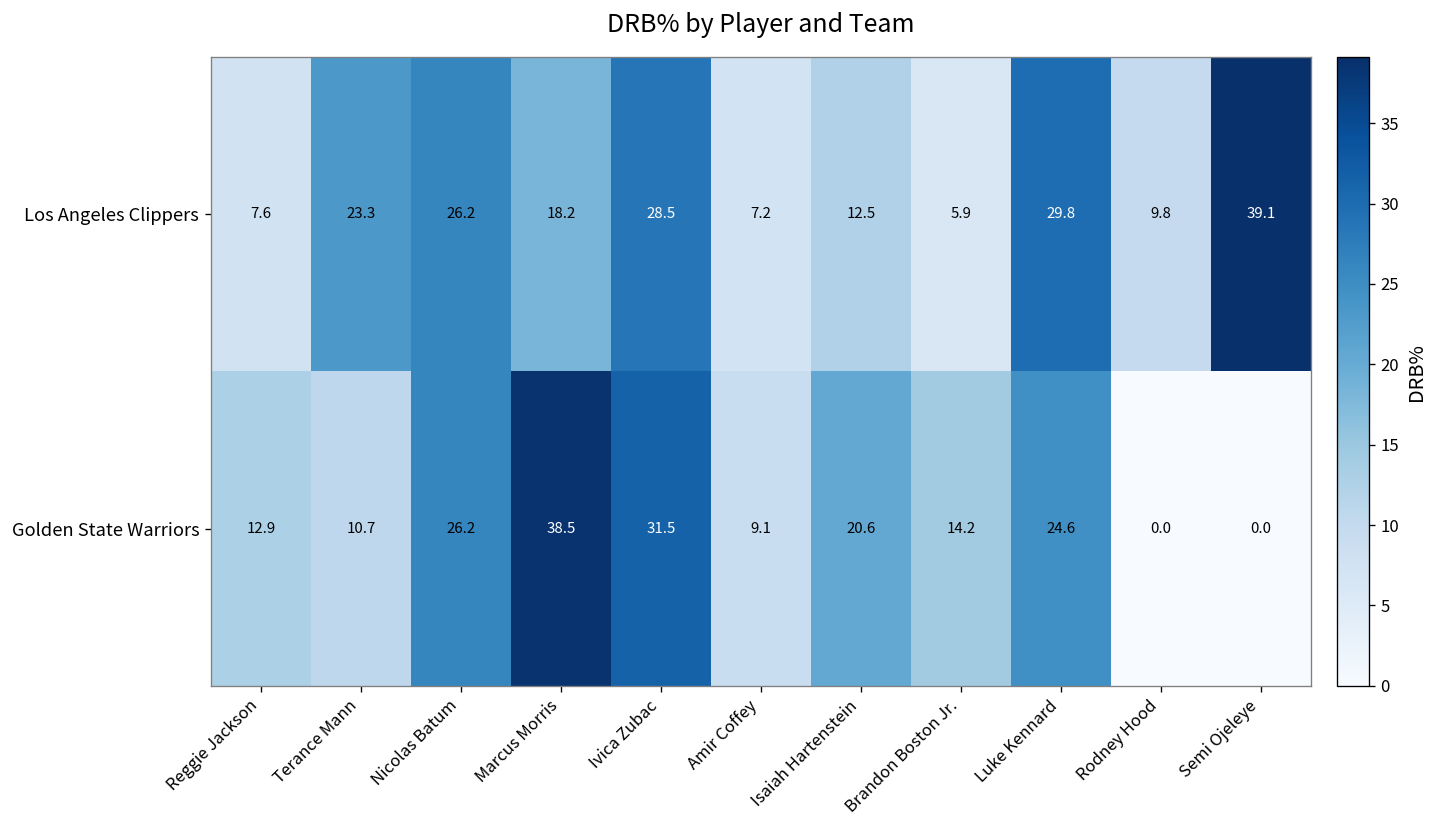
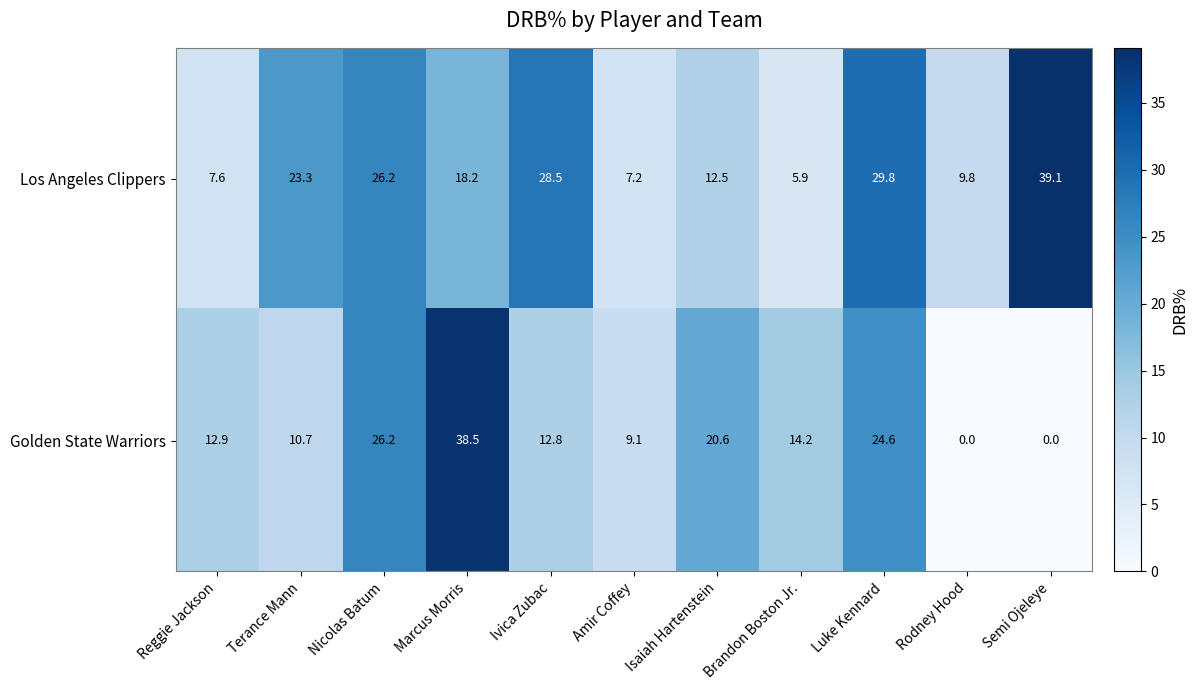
  {
    "Los Angeles Clippers": {
      "Reggie Jackson": 7.6,
      "Terance Mann": 23.3,
      "Nicolas Batum": 26.2,
      "Marcus Morris": 18.2,
      "Ivica Zubac": 28.5,
      "Amir Coffey": 7.2,
      "Isaiah Hartenstein": 12.5,
      "Brandon Boston Jr.": 5.9,
      "Luke Kennard": 29.8,
      "Rodney Hood": 9.8,
      "Semi Ojeleye": 39.1
    },
    "Golden State Warriors": {
      "Reggie Jackson": 12.9,
      "Terance Mann": 10.7,
      "Nicolas Batum": 26.2,
      "Marcus Morris": 38.5,
-     "Ivica Zubac": 31.5,
+     "Ivica Zubac": 12.8,
      "Amir Coffey": 9.1,
      "Isaiah Hartenstein": 20.6,
      "Brandon Boston Jr.": 14.2,
      "Luke Kennard": 24.6,
      "Rodney Hood": 0.0,
      "Semi Ojeleye": 0.0
    }
  }
